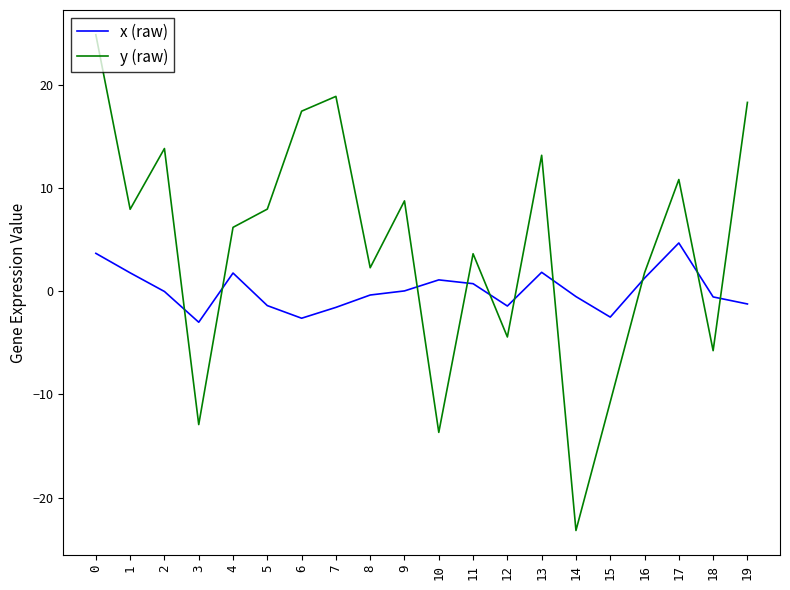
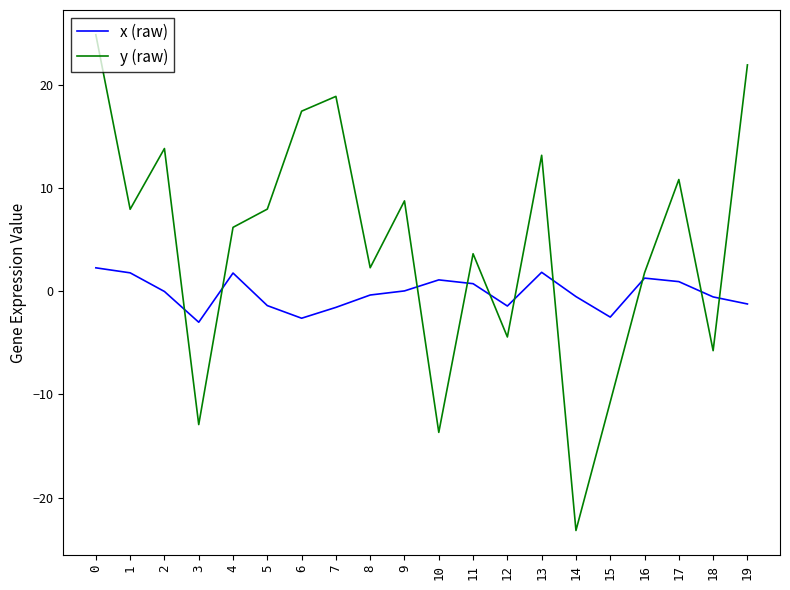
  {
    "x (raw)": {
-     "0": 3.7,
+     "0": 2.3,
      "1": 1.8,
      "2": 0.0,
      "3": -3.0,
      "4": 1.8,
      "5": -1.4,
      "6": -2.6,
      "7": -1.6,
      "8": -0.4,
      "9": 0.0,
      "10": 1.1,
      "11": 0.7,
      "12": -1.4,
      "13": 1.8,
      "14": -0.5,
      "15": -2.5,
      "16": 1.3,
-     "17": 4.7,
+     "17": 0.9,
      "18": -0.6,
      "19": -1.2
    },
    "y (raw)": {
      "1": 7.9,
      "2": 13.8,
      "3": -12.9,
      "4": 6.2,
      "5": 7.9,
      "6": 17.4,
      "7": 18.9,
      "8": 2.3,
      "9": 8.7,
      "10": -13.7,
      "11": 3.6,
      "12": -4.4,
      "13": 13.2,
      "14": -23.2,
      "15": -10.7,
      "16": 1.8,
      "17": 10.8,
      "18": -5.8,
-     "19": 18.3
+     "19": 21.9
    }
  }
